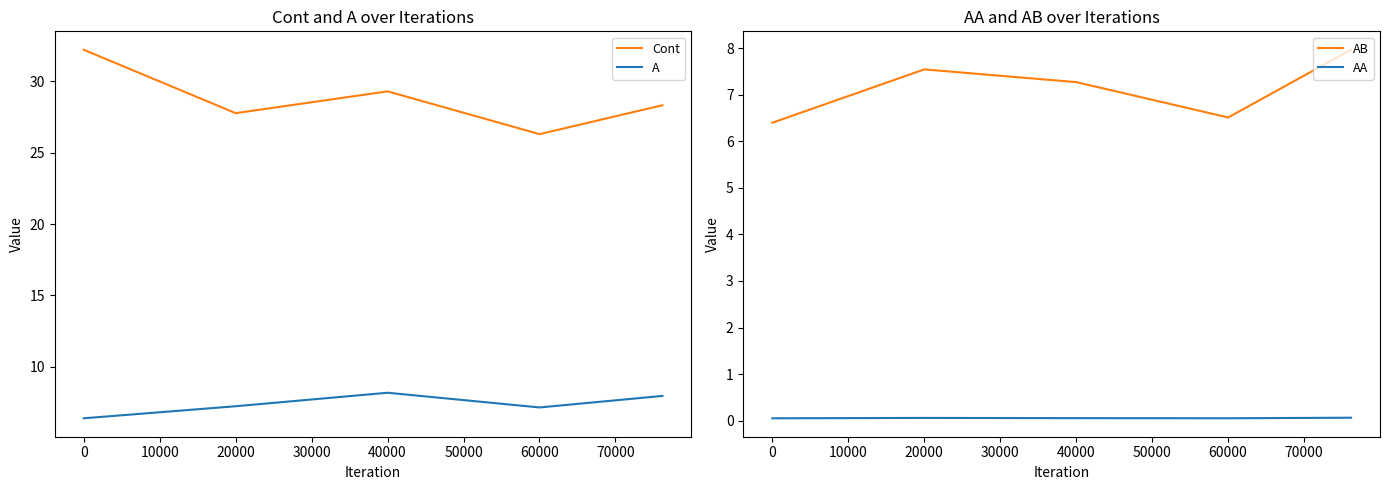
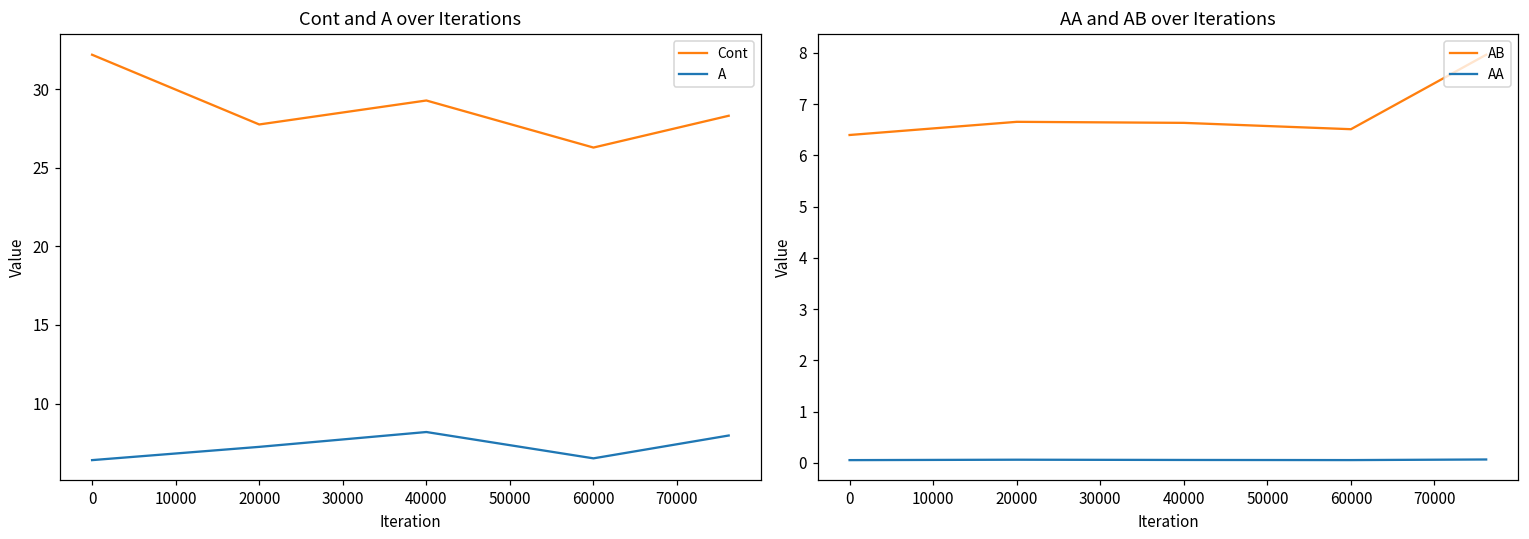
  {
    "Cont and A over Iterations": {
      "Cont": {
        "0": 32.2,
        "20000": 27.8,
        "40000": 29.3,
        "60000": 26.3
      },
      "A": {
        "0": 6.4,
        "20000": 7.2,
        "40000": 8.2,
-       "60000": 7.2
+       "60000": 6.5
      }
    },
    "AA and AB over Iterations": {
      "AB": {
        "0": 6.4,
-       "20000": 7.5,
-       "40000": 7.3,
+       "20000": 6.7,
+       "40000": 6.6,
        "60000": 6.5
      },
      "AA": {
        "0": 0.1,
        "20000": 0.1,
        "40000": 0.1,
        "60000": 0.1
      }
    }
  }
